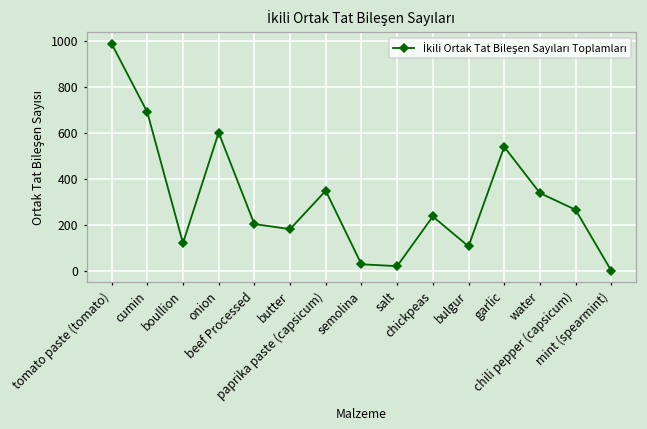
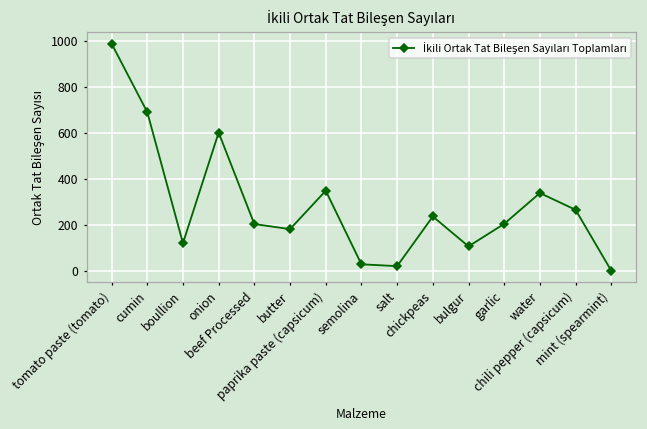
  {
    "tomato paste (tomato)": 990,
    "cumin": 690,
    "boullion": 120,
    "onion": 600,
    "beef Processed": 200,
    "butter": 180,
    "paprika paste (capsicum)": 350,
    "semolina": 30,
    "salt": 20,
    "chickpeas": 240,
    "bulgur": 110,
-   "garlic": 540,
+   "garlic": 200,
    "water": 340,
    "chili pepper (capsicum)": 270,
    "mint (spearmint)": 0
  }
